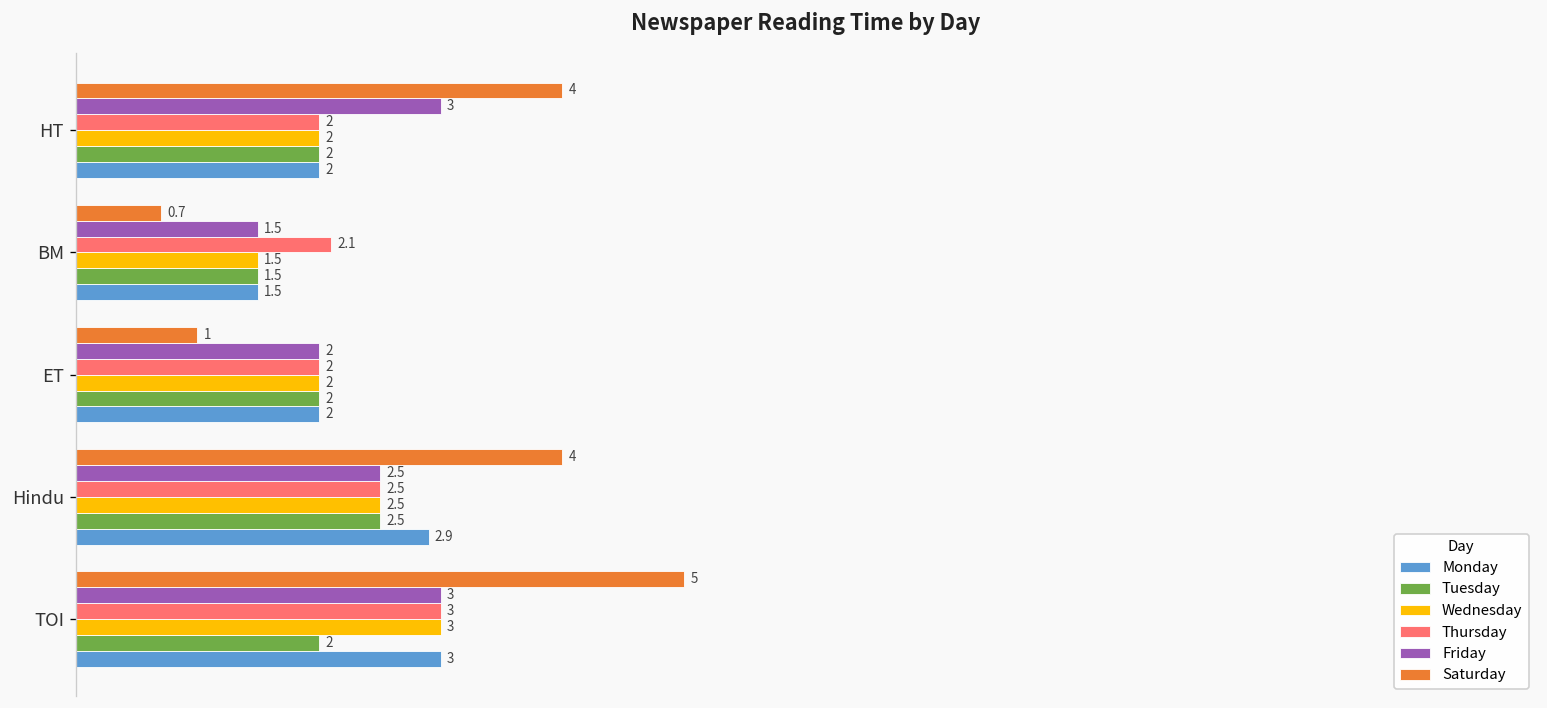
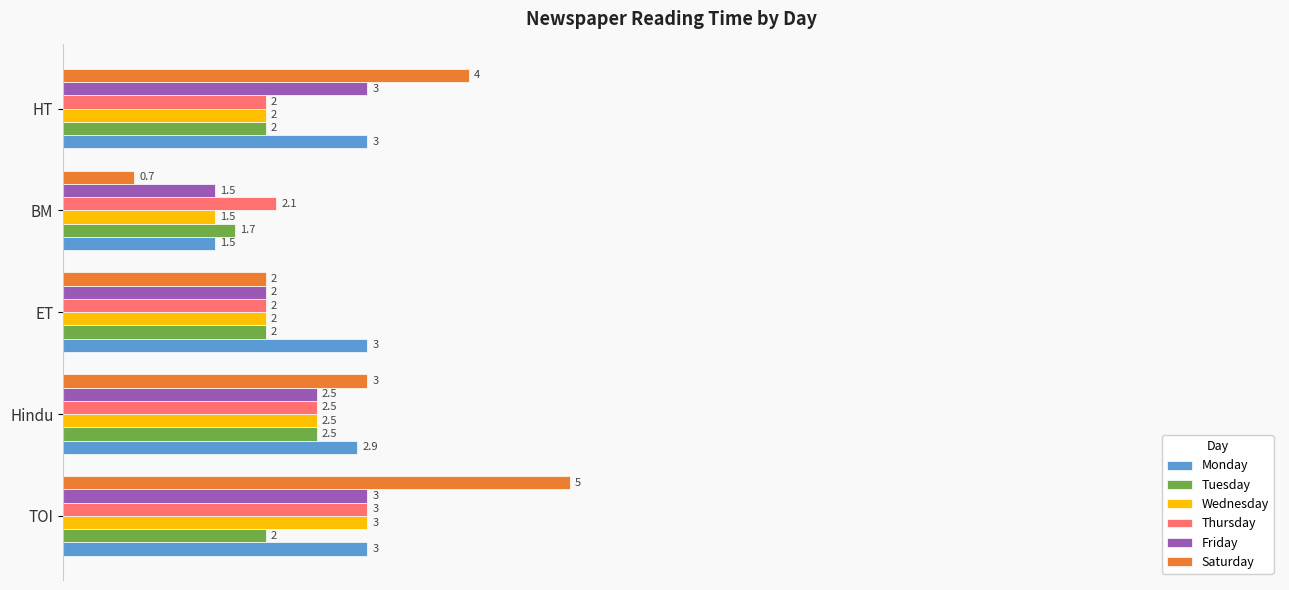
  {
    "Monday": {
-     "HT": 2,
+     "HT": 3,
      "BM": 1.5,
-     "ET": 2,
+     "ET": 3,
      "Hindu": 2.9,
      "TOI": 3
    },
    "Tuesday": {
      "HT": 2,
-     "BM": 1.5,
+     "BM": 1.7,
      "ET": 2,
      "Hindu": 2.5,
      "TOI": 2
    },
    "Wednesday": {
      "HT": 2,
      "BM": 1.5,
      "ET": 2,
      "Hindu": 2.5,
      "TOI": 3
    },
    "Thursday": {
      "HT": 2,
      "BM": 2.1,
      "ET": 2,
      "Hindu": 2.5,
      "TOI": 3
    },
    "Friday": {
      "HT": 3,
      "BM": 1.5,
      "ET": 2,
      "Hindu": 2.5,
      "TOI": 3
    },
    "Saturday": {
      "HT": 4,
      "BM": 0.7,
-     "ET": 1,
-     "Hindu": 4,
+     "ET": 2,
+     "Hindu": 3,
      "TOI": 5
    }
  }
